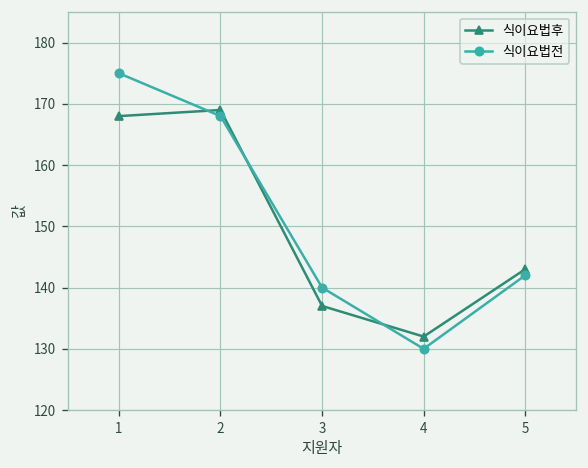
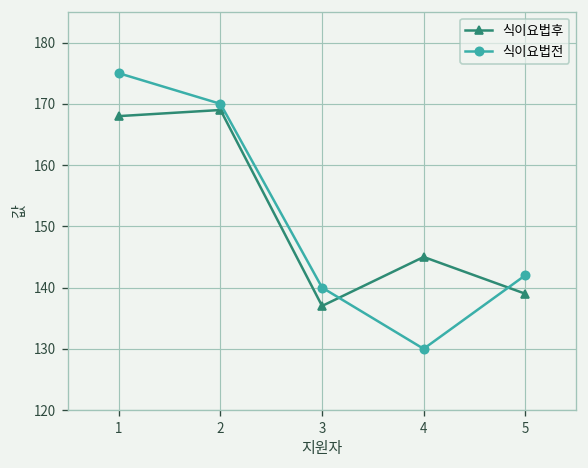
  {
    "식이요법후": {
      "1": 168,
      "2": 169,
      "3": 137,
-     "4": 132,
-     "5": 143
+     "4": 145,
+     "5": 139
    },
    "식이요법전": {
      "1": 175,
-     "2": 168,
+     "2": 170,
      "3": 140,
      "4": 130,
      "5": 142
    }
  }
